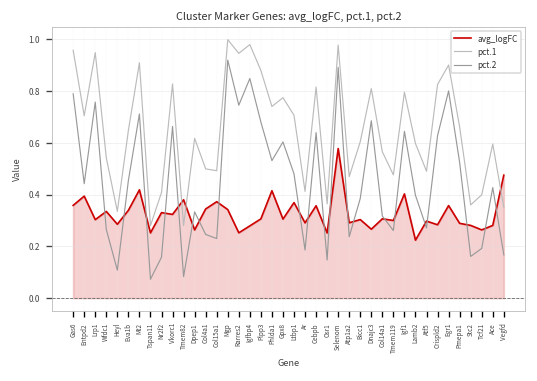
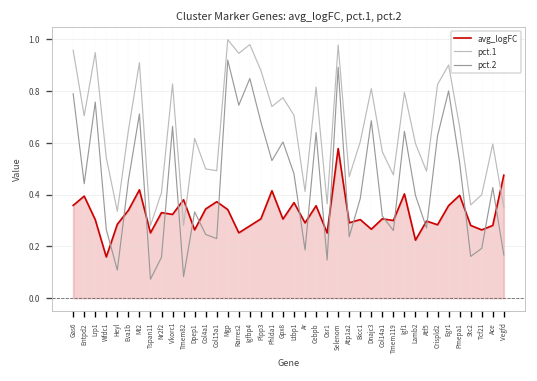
  {
    "avg_logFC": {
      "Gas6": 0.36,
      "Entpd2": 0.39,
      "Lrp1": 0.30,
-     "Wfdc1": 0.33,
+     "Wfdc1": 0.16,
      "Heyl": 0.29,
      "Eva1b": 0.34,
      "Mt2": 0.42,
      "Tspan11": 0.25,
      "Nr2f2": 0.33,
      "Vkorc1": 0.32,
      "Tmem82": 0.38,
      "Dpep1": 0.26,
      "Col4a1": 0.34,
      "Col15a1": 0.37,
      "Mgp": 0.34,
      "Rarres2": 0.25,
      "Igfbp4": 0.28,
      "Plpp3": 0.31,
      "Phlda1": 0.41,
      "Gpx8": 0.31,
      "Ltbp1": 0.37,
      "Ar": 0.29,
      "Cebpb": 0.36,
      "Osr1": 0.25,
      "Selenom": 0.58,
      "Atp1a2": 0.29,
      "Bicc1": 0.30,
      "Dnajc3": 0.27,
      "Tmem119": 0.30,
      "Igf1": 0.40,
      "Lamb2": 0.22,
      "Atf5": 0.30,
      "Crispld2": 0.28,
      "Egr1": 0.36,
-     "Pmepa1": 0.29,
+     "Pmepa1": 0.40,
      "Stc2": 0.28,
      "Tcf21": 0.26,
      "Ace": 0.28,
      "Vegfd": 0.47
    }
  }
